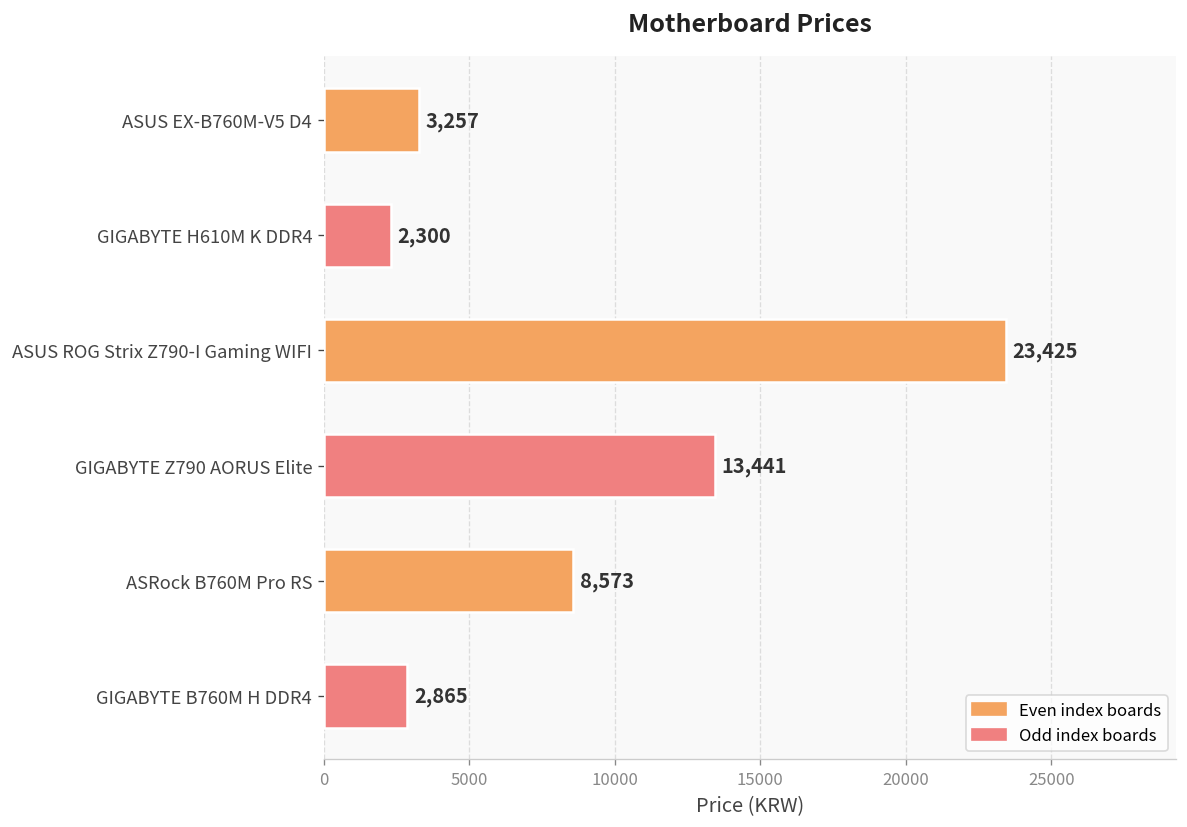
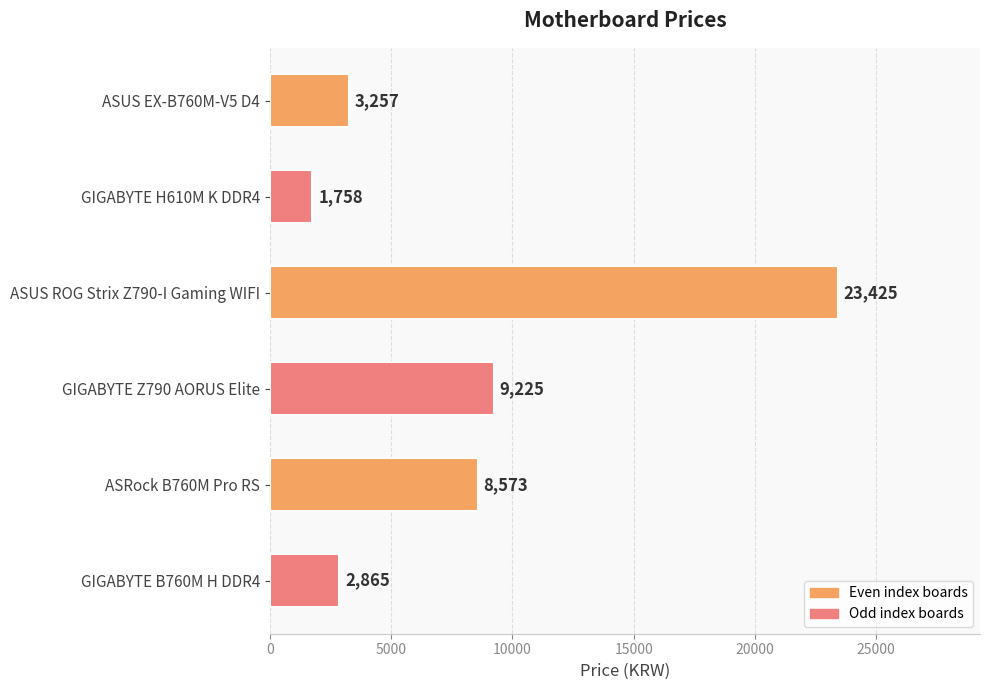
  {
    "ASUS EX-B760M-V5 D4": "3,257",
-   "GIGABYTE H610M K DDR4": "2,300",
+   "GIGABYTE H610M K DDR4": "1,758",
    "ASUS ROG Strix Z790-I Gaming WIFI": "23,425",
-   "GIGABYTE Z790 AORUS Elite": "13,441",
+   "GIGABYTE Z790 AORUS Elite": "9,225",
    "ASRock B760M Pro RS": "8,573",
    "GIGABYTE B760M H DDR4": "2,865"
  }
